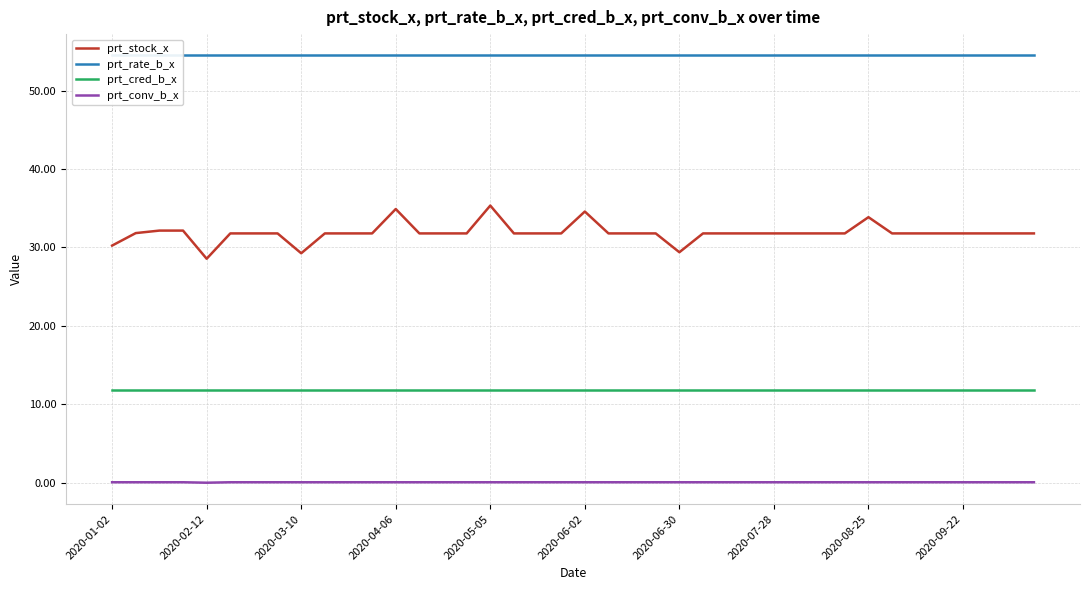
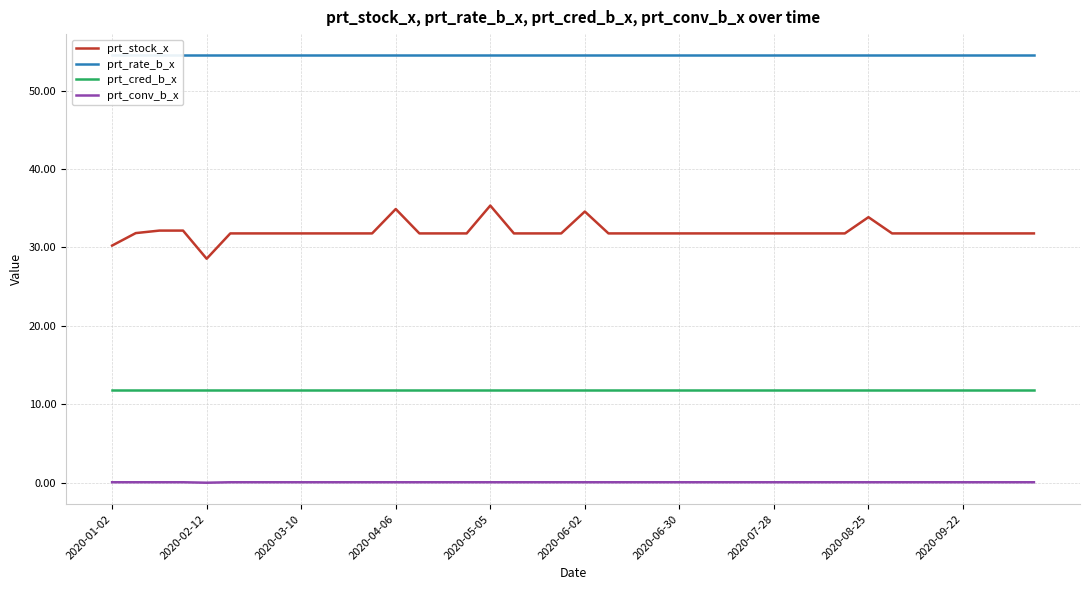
  {
    "prt_stock_x": {
      "2020-01-02": 30,
      "2020-02-12": 29,
-     "2020-03-10": 29,
+     "2020-03-10": 32,
      "2020-04-06": 35,
      "2020-05-05": 35,
      "2020-06-02": 35,
-     "2020-06-30": 29,
+     "2020-06-30": 32,
      "2020-07-28": 32,
      "2020-08-25": 34,
      "2020-09-22": 32
    },
    "prt_rate_b_x": {
      "2020-02-12": 54,
      "2020-03-10": 54,
      "2020-04-06": 54,
      "2020-05-05": 54,
      "2020-06-02": 54,
      "2020-06-30": 54,
      "2020-07-28": 54,
      "2020-08-25": 54,
      "2020-09-22": 54
    },
    "prt_cred_b_x": {
      "2020-01-02": 12,
      "2020-02-12": 12,
      "2020-03-10": 12,
      "2020-04-06": 12,
      "2020-05-05": 12,
      "2020-06-02": 12,
      "2020-06-30": 12,
      "2020-07-28": 12,
      "2020-08-25": 12,
      "2020-09-22": 12
    },
    "prt_conv_b_x": {
      "2020-01-02": 0,
      "2020-02-12": 0,
      "2020-03-10": 0,
      "2020-04-06": 0,
      "2020-05-05": 0,
      "2020-06-02": 0,
      "2020-06-30": 0,
      "2020-07-28": 0,
      "2020-08-25": 0,
      "2020-09-22": 0
    }
  }
